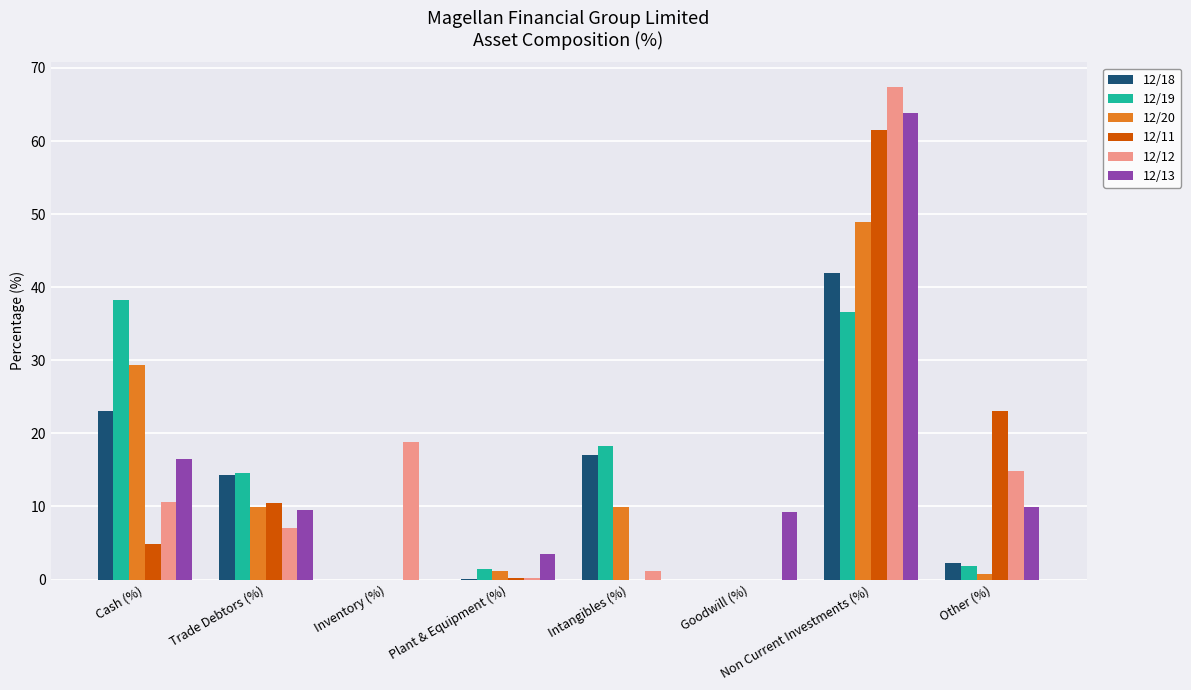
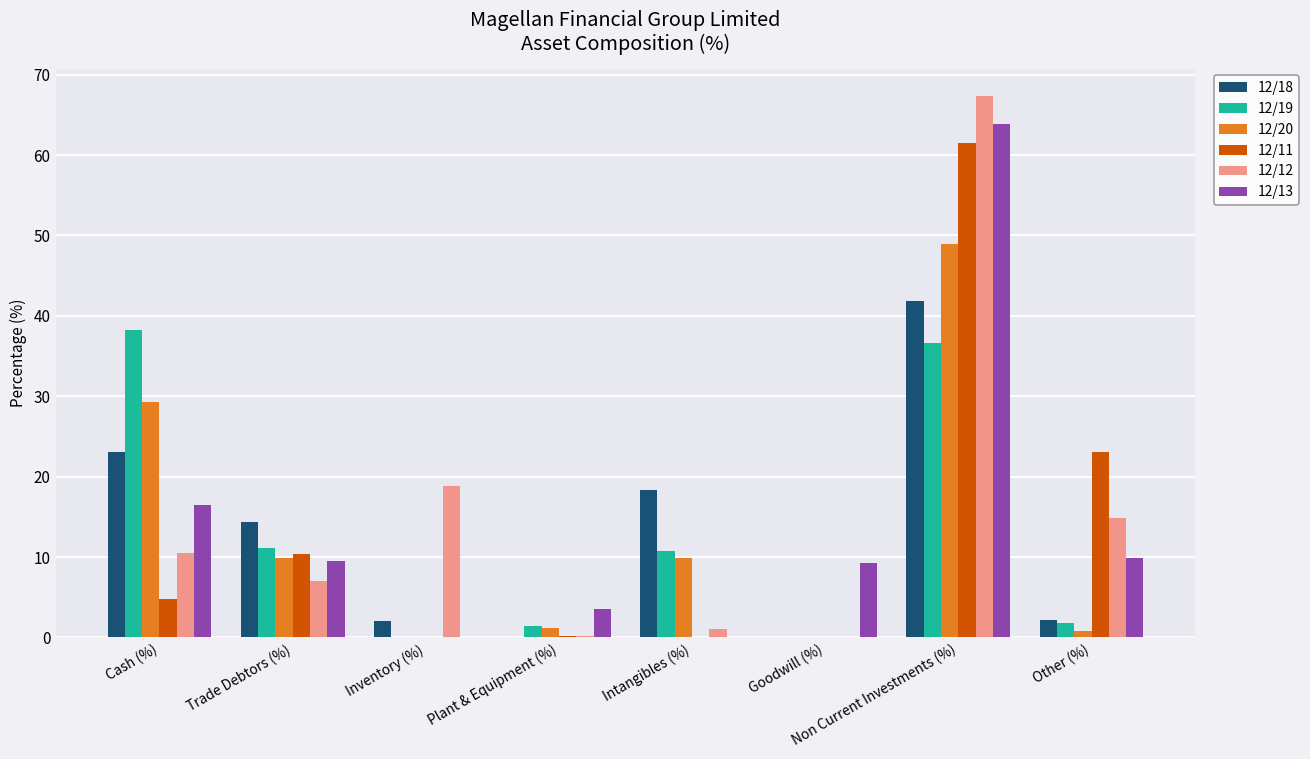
  {
    "12/18": {
      "Cash (%)": 23,
      "Trade Debtors (%)": 14,
-     "Inventory (%)": 0,
-     "Intangibles (%)": 17,
+     "Inventory (%)": 2,
+     "Intangibles (%)": 18,
      "Goodwill (%)": 0,
      "Non Current Investments (%)": 42,
      "Other (%)": 2
    },
    "12/19": {
      "Cash (%)": 38,
-     "Trade Debtors (%)": 15,
+     "Trade Debtors (%)": 11,
      "Inventory (%)": 0,
      "Plant & Equipment (%)": 1,
-     "Intangibles (%)": 18,
+     "Intangibles (%)": 11,
      "Goodwill (%)": 0,
      "Non Current Investments (%)": 37,
      "Other (%)": 2
    },
    "12/12": {
      "Cash (%)": 11,
      "Trade Debtors (%)": 7,
      "Inventory (%)": 19,
      "Intangibles (%)": 1,
      "Goodwill (%)": 0,
      "Non Current Investments (%)": 67,
      "Other (%)": 15
    },
    "12/13": {
      "Cash (%)": 17,
      "Trade Debtors (%)": 10,
      "Inventory (%)": 0,
      "Plant & Equipment (%)": 4,
      "Intangibles (%)": 0,
      "Goodwill (%)": 9,
      "Non Current Investments (%)": 64,
      "Other (%)": 10
    }
  }
